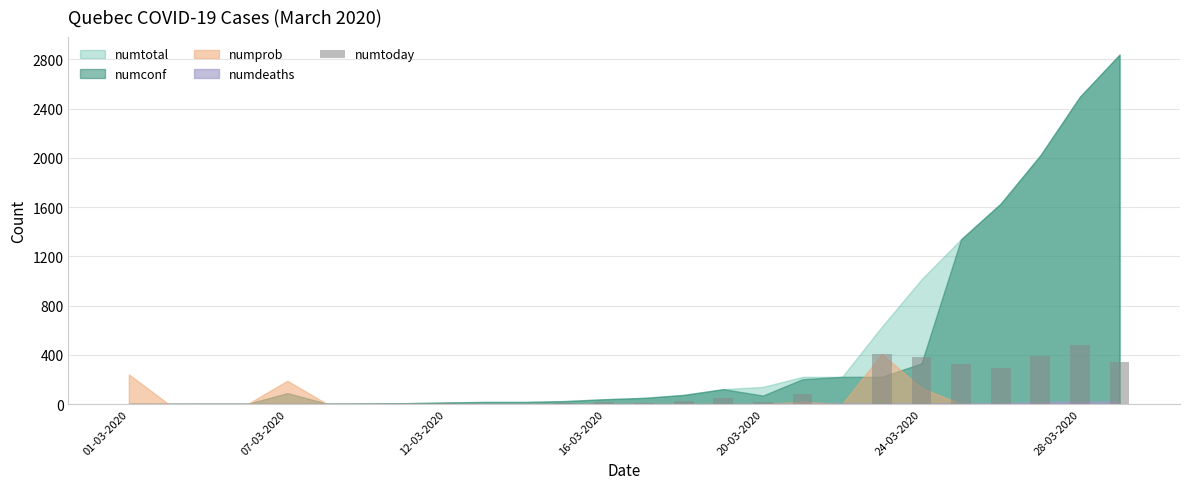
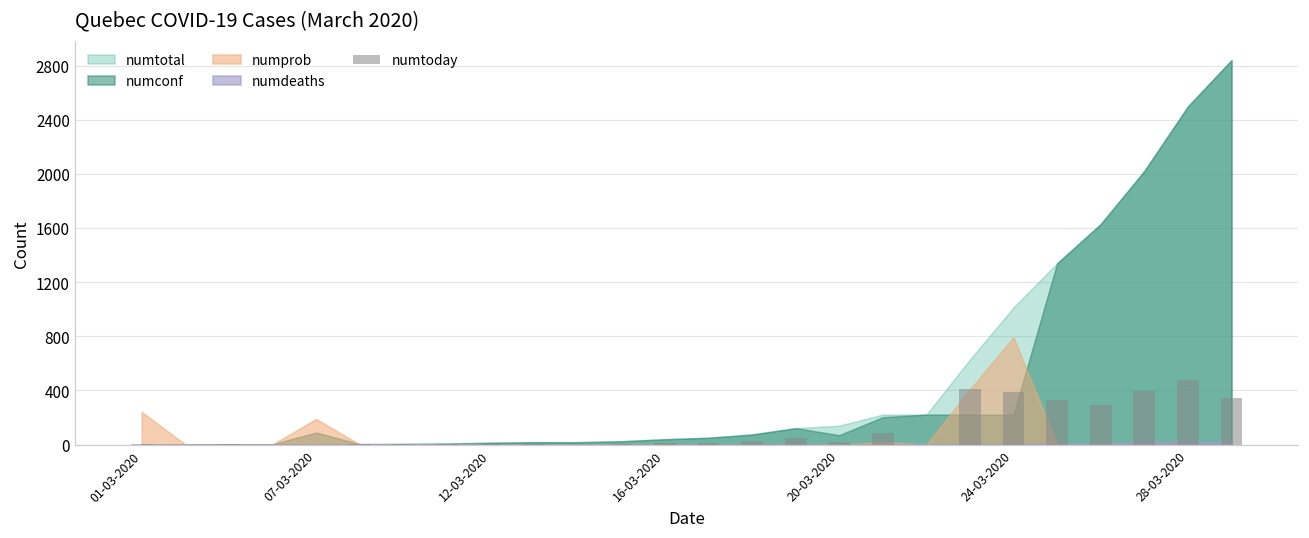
  {
    "numconf": {
      "07-03-2020": 90,
      "20-03-2020": 70,
-     "24-03-2020": 330
+     "24-03-2020": 220
    },
    "numprob": {
      "01-03-2020": 240,
      "07-03-2020": 190,
-     "24-03-2020": 130,
+     "24-03-2020": 790,
      "28-03-2020": 0
    }
  }
